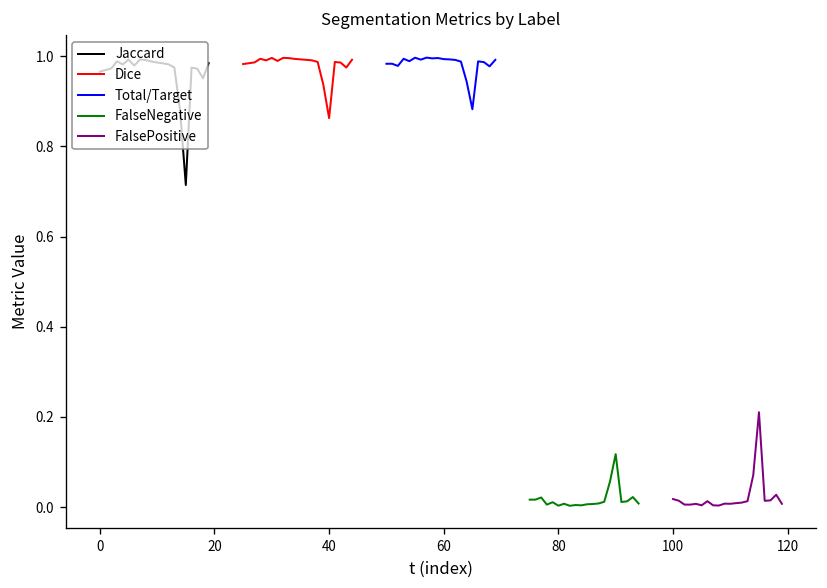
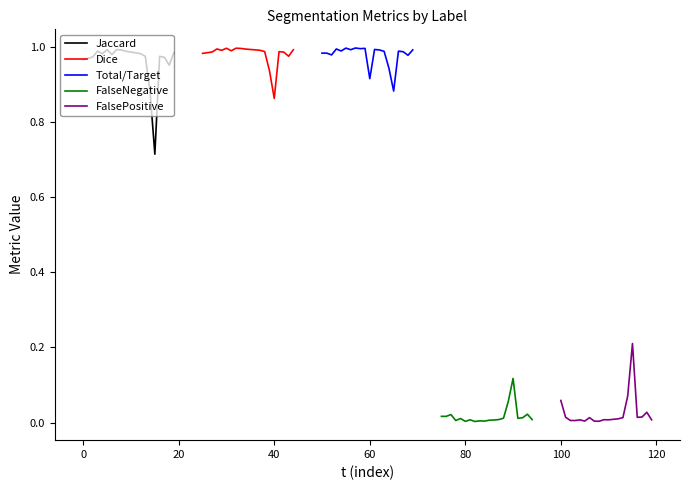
  {
    "Dice": {
      "40": 0.86
    },
    "Total/Target": {
-     "60": 0.99
+     "60": 0.92
    },
    "FalseNegative": {
      "80": 0.00
    },
    "FalsePositive": {
-     "100": 0.02
+     "100": 0.06
    }
  }
